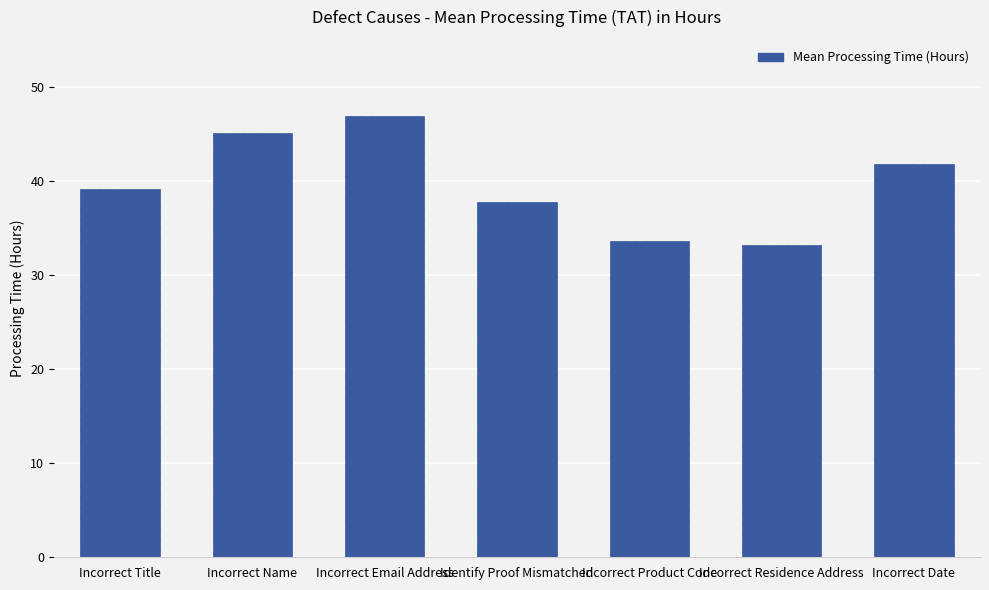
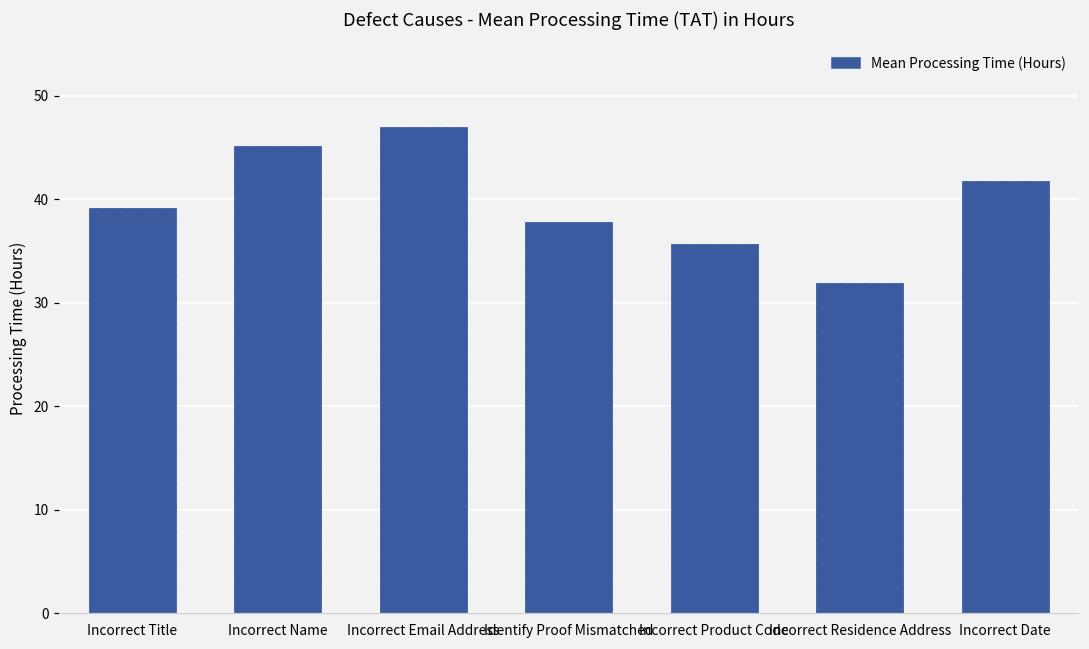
  {
    "Incorrect Title": 39,
    "Incorrect Name": 45,
    "Incorrect Email Address": 47,
    "Identify Proof Mismatched": 38,
-   "Incorrect Product Code": 34,
-   "Incorrect Residence Address": 33,
+   "Incorrect Product Code": 36,
+   "Incorrect Residence Address": 32,
    "Incorrect Date": 42
  }
